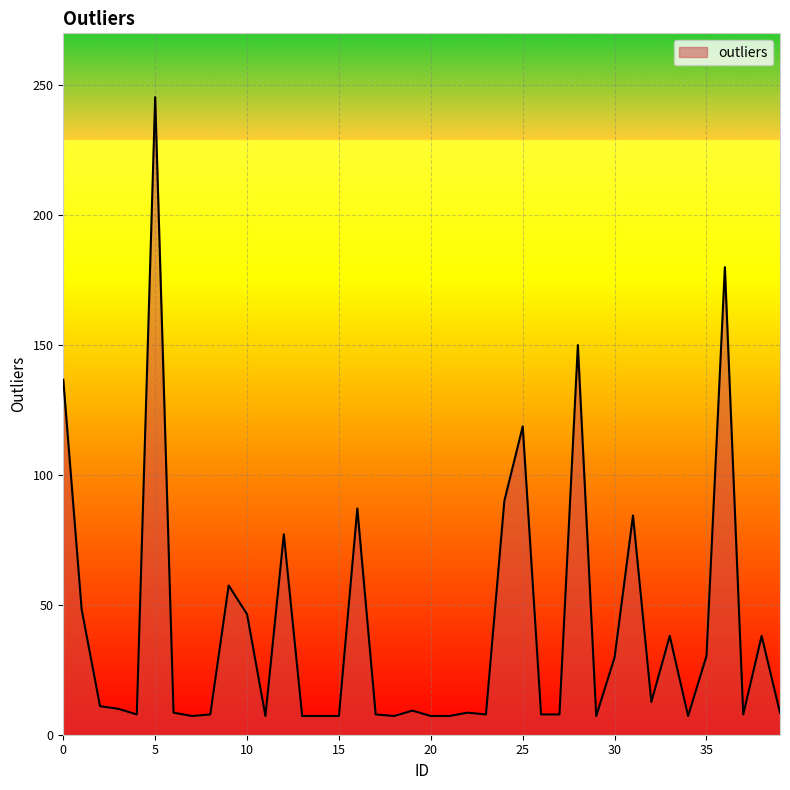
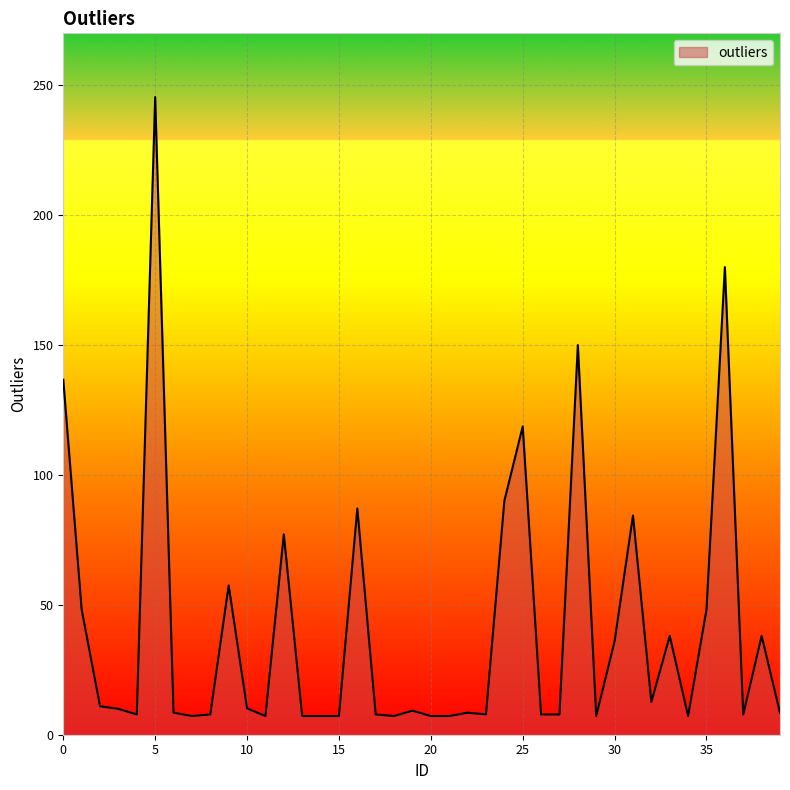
  {
    "0": 137,
    "5": 245,
-   "10": 46,
+   "10": 10,
    "15": 7,
    "20": 7,
    "25": 119,
-   "30": 30,
-   "35": 30
+   "30": 36,
+   "35": 48
  }
